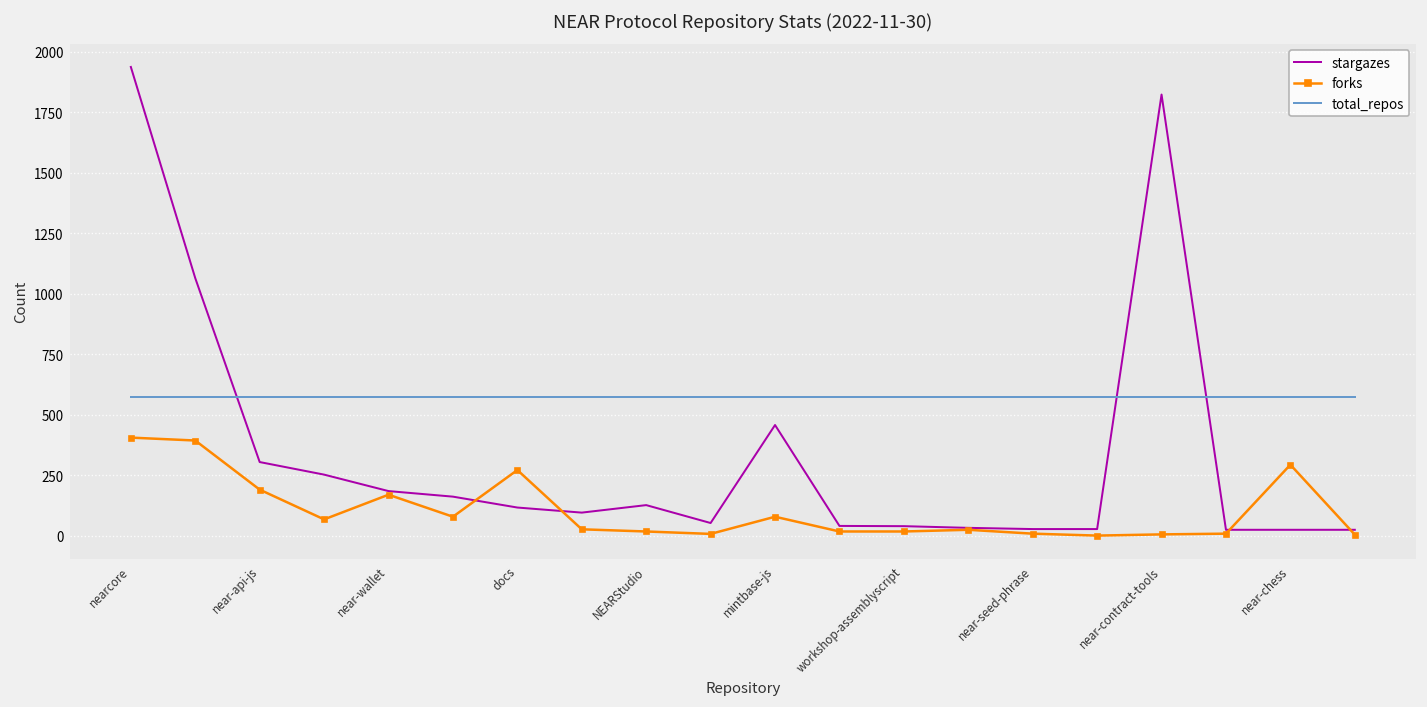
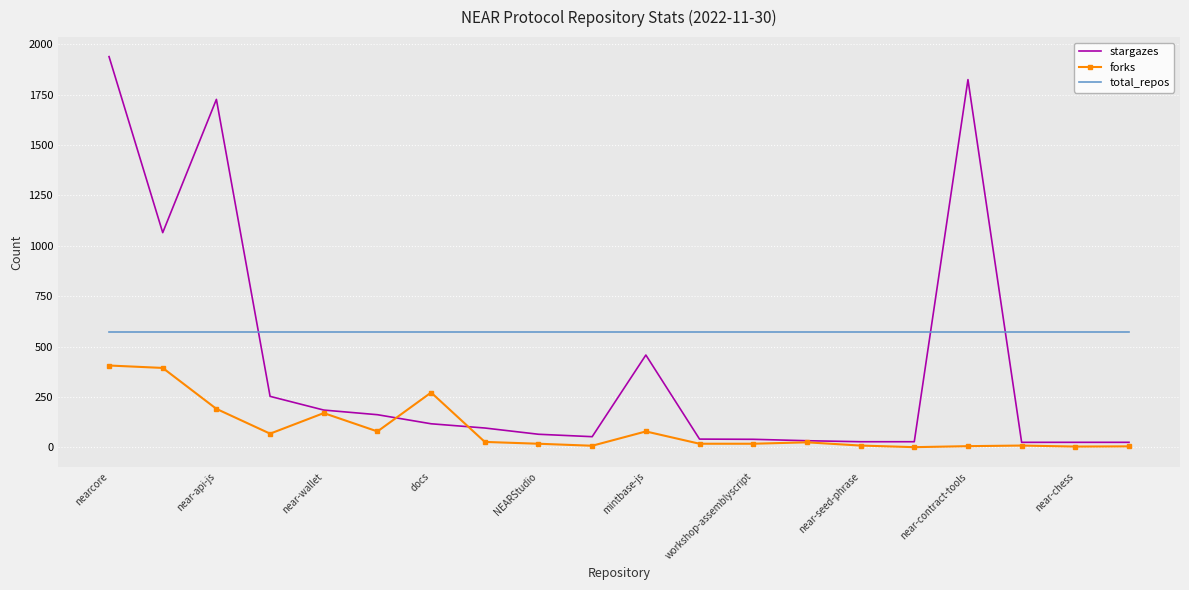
  {
    "stargazes": {
      "nearcore": 1940,
-     "near-api-js": 310,
+     "near-api-js": 1730,
      "near-wallet": 190,
      "docs": 120,
-     "NEARStudio": 130,
+     "NEARStudio": 70,
      "mintbase-js": 460,
      "workshop-assemblyscript": 40,
      "near-seed-phrase": 30,
      "near-contract-tools": 1820,
      "near-chess": 30
    },
    "forks": {
      "nearcore": 410,
      "near-api-js": 190,
      "near-wallet": 170,
      "docs": 270,
      "NEARStudio": 20,
      "mintbase-js": 80,
      "workshop-assemblyscript": 20,
      "near-seed-phrase": 10,
      "near-contract-tools": 10,
-     "near-chess": 290
+     "near-chess": 0
    },
    "total_repos": {
      "nearcore": 570,
      "near-api-js": 570,
      "near-wallet": 570,
      "docs": 570,
      "NEARStudio": 570,
      "mintbase-js": 570,
      "workshop-assemblyscript": 570,
      "near-seed-phrase": 570,
      "near-contract-tools": 570,
      "near-chess": 570
    }
  }
